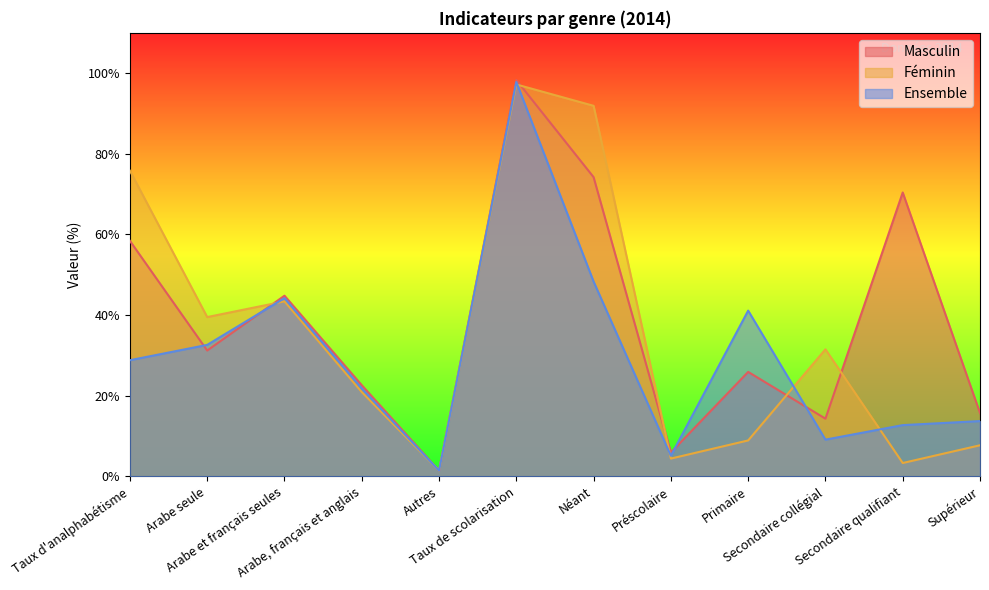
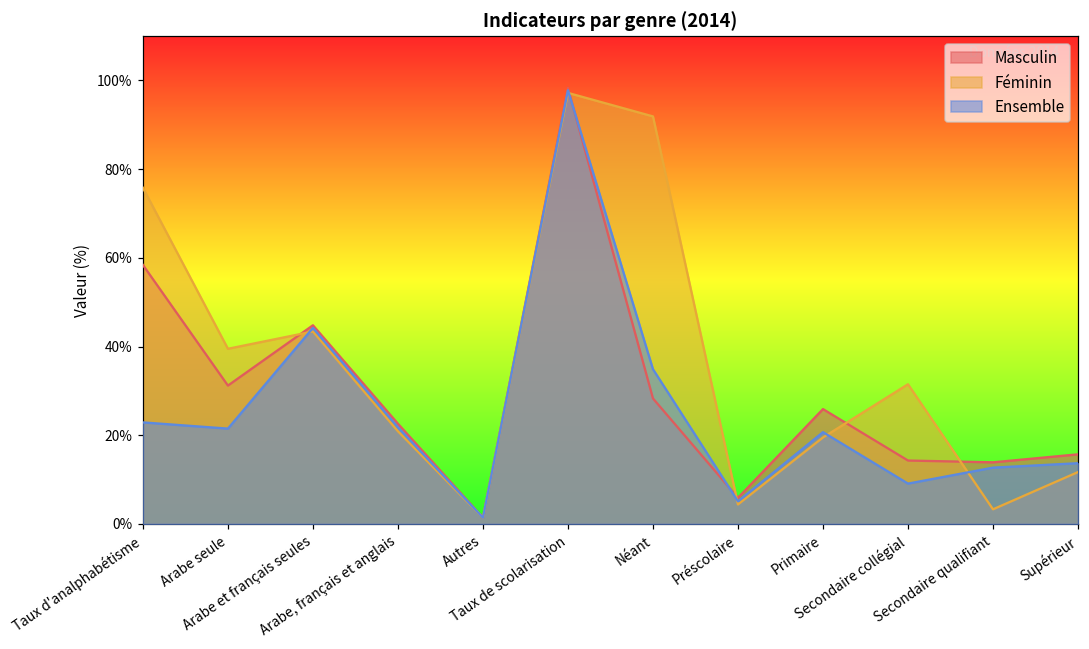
  {
    "Masculin": {
      "Taux d'analphabétisme": "58%",
      "Arabe seule": "31%",
      "Arabe, français et anglais": "23%",
-     "Néant": "74%",
+     "Néant": "28%",
      "Préscolaire": "6%",
      "Primaire": "26%",
      "Secondaire collégial": "14%",
-     "Secondaire qualifiant": "70%",
+     "Secondaire qualifiant": "14%",
      "Supérieur": "16%"
    },
    "Féminin": {
      "Taux d'analphabétisme": "76%",
      "Arabe seule": "40%",
      "Arabe et français seules": "43%",
      "Arabe, français et anglais": "21%",
      "Néant": "92%",
      "Préscolaire": "4%",
-     "Primaire": "9%",
+     "Primaire": "20%",
      "Secondaire collégial": "32%",
      "Secondaire qualifiant": "3%",
-     "Supérieur": "8%"
+     "Supérieur": "12%"
    },
    "Ensemble": {
-     "Taux d'analphabétisme": "29%",
-     "Arabe seule": "33%",
+     "Taux d'analphabétisme": "23%",
+     "Arabe seule": "22%",
      "Arabe, français et anglais": "22%",
-     "Néant": "48%",
+     "Néant": "35%",
      "Préscolaire": "5%",
-     "Primaire": "41%",
+     "Primaire": "21%",
      "Secondaire collégial": "9%",
      "Secondaire qualifiant": "13%",
      "Supérieur": "14%"
    }
  }
